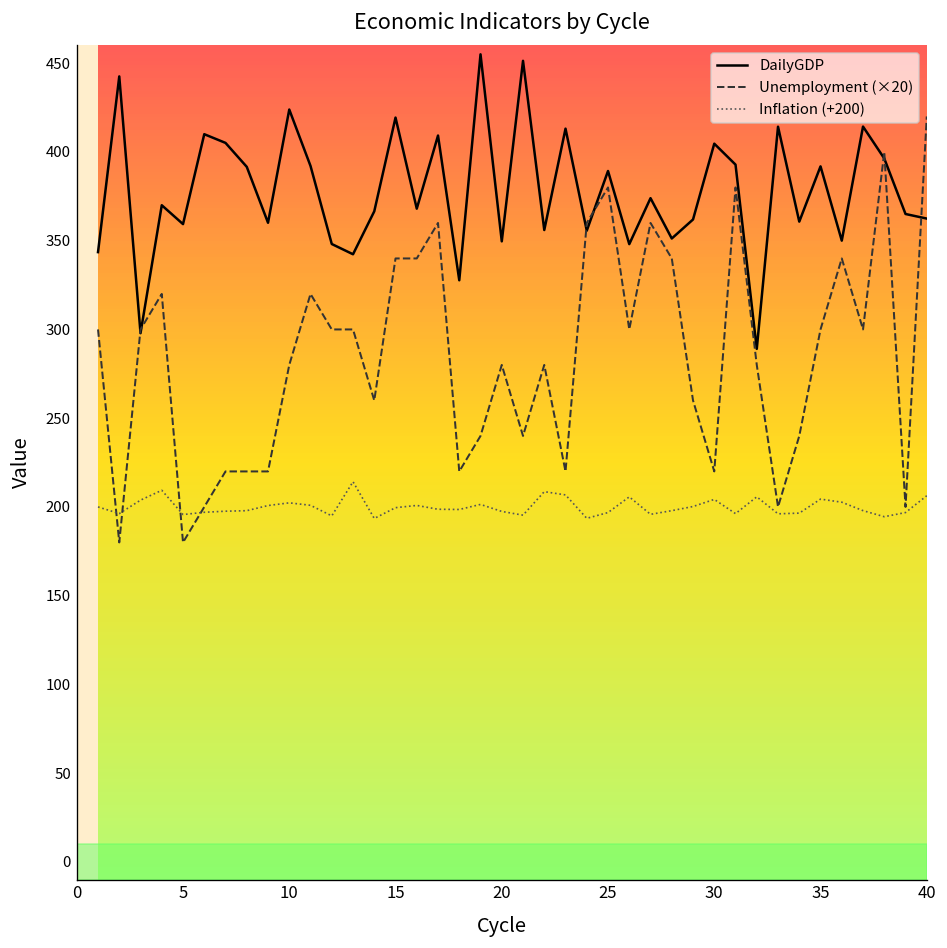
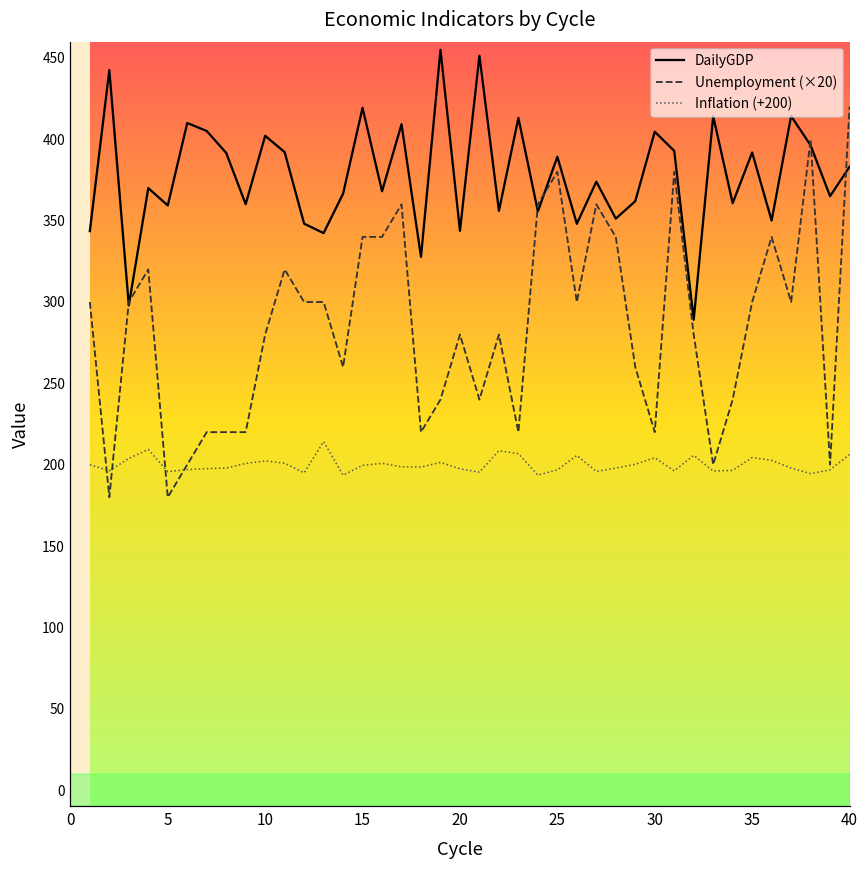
  {
    "DailyGDP": {
      "5": 359,
-     "10": 424,
+     "10": 402,
      "15": 419,
-     "20": 350,
+     "20": 344,
      "25": 389,
      "30": 405,
      "35": 392,
-     "40": 362
+     "40": 383
    }
  }
